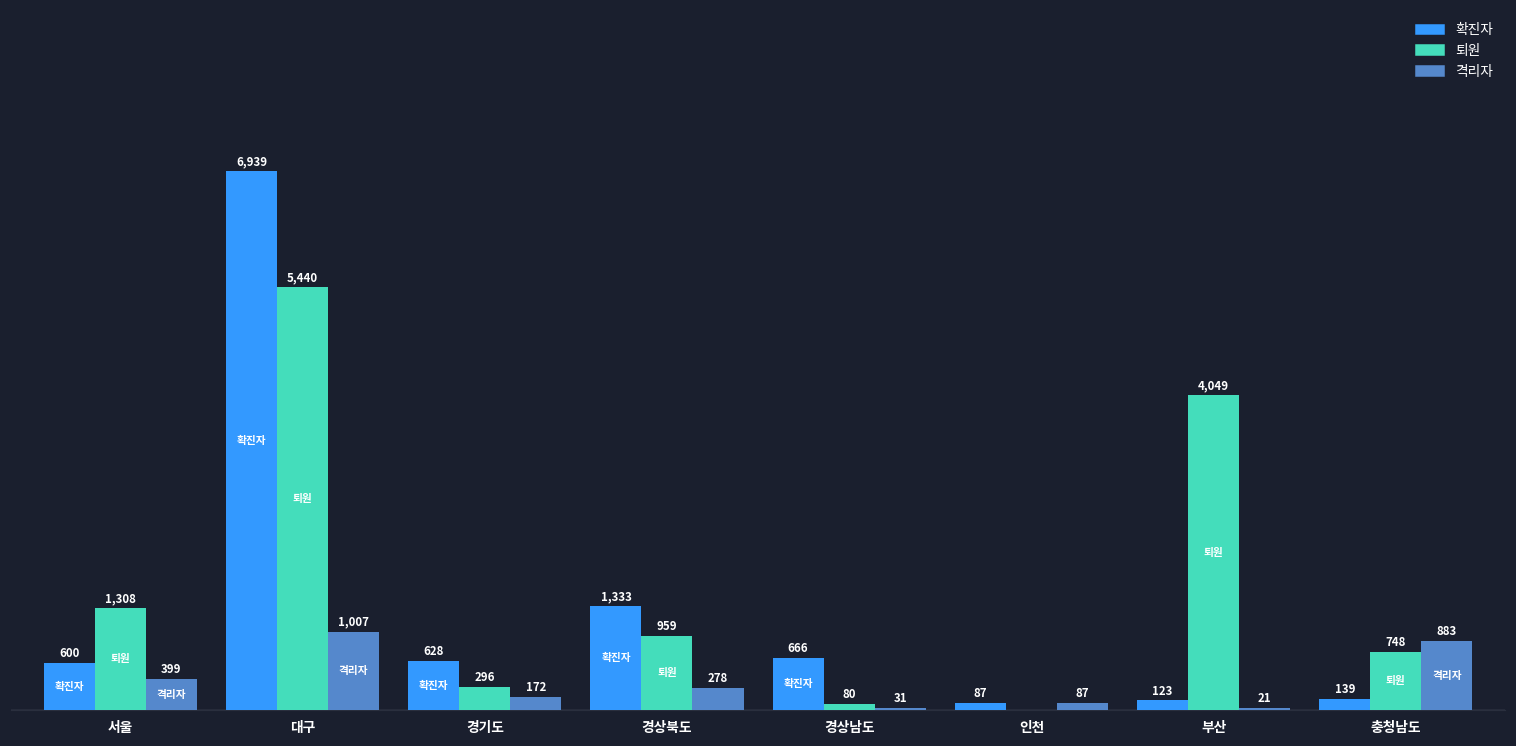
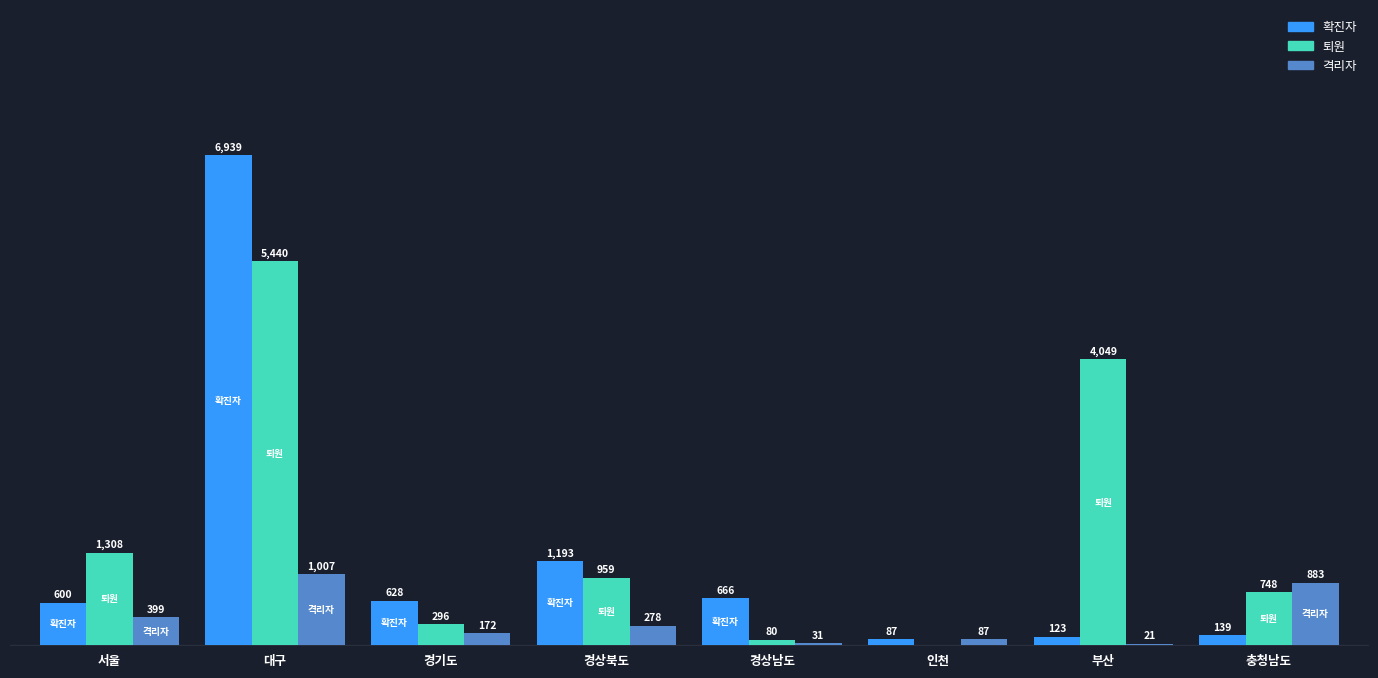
  {
    "확진자": {
      "서울": "600",
      "대구": "6,939",
      "경기도": "628",
-     "경상북도": "1,333",
+     "경상북도": "1,193",
      "경상남도": "666",
      "인천": "87",
      "부산": "123",
      "충청남도": "139"
    },
    "퇴원": {
      "서울": "1,308",
      "대구": "5,440",
      "경기도": "296",
      "경상북도": "959",
      "경상남도": "80",
      "부산": "4,049",
      "충청남도": "748"
    },
    "격리자": {
      "서울": "399",
      "대구": "1,007",
      "경기도": "172",
      "경상북도": "278",
      "경상남도": "31",
      "인천": "87",
      "부산": "21",
      "충청남도": "883"
    }
  }
